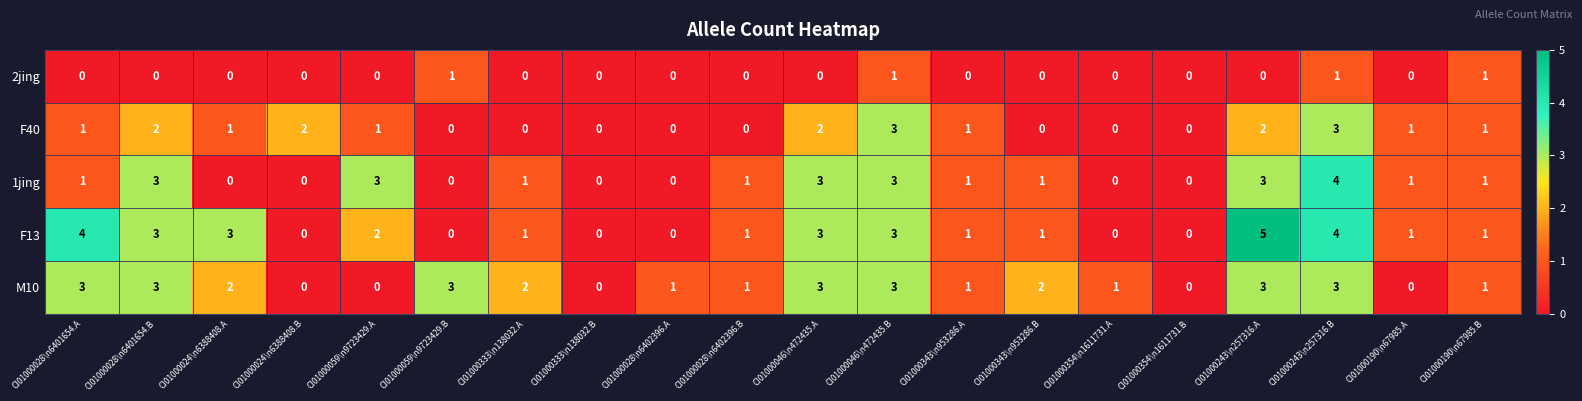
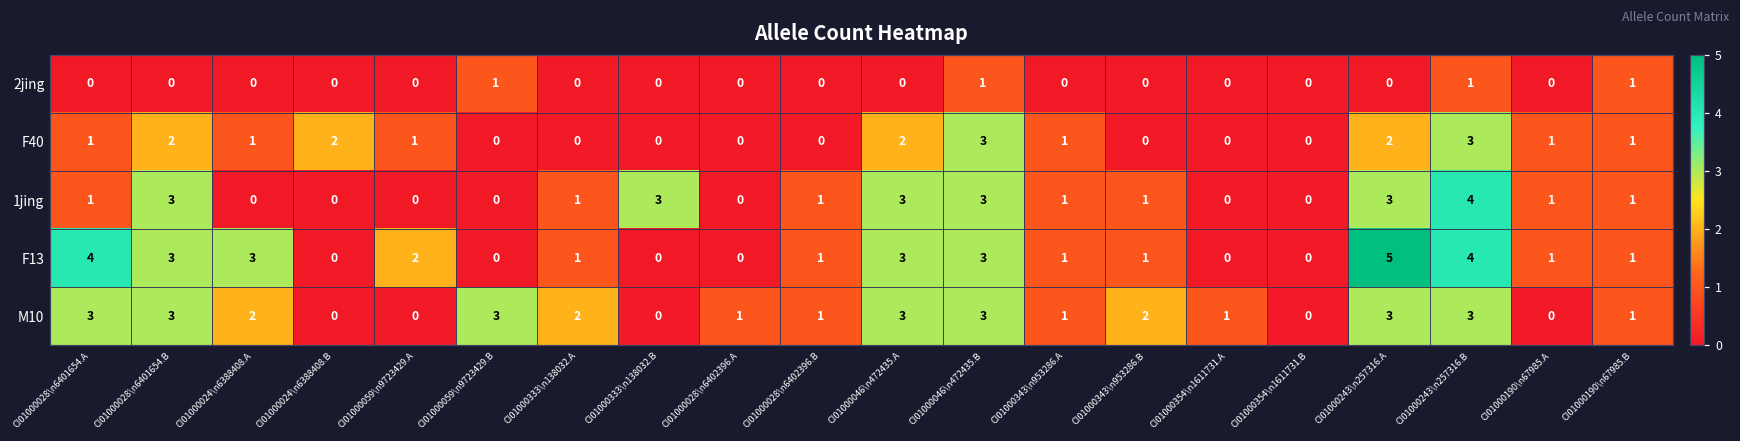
  {
    "2jing": {
      "CI01000028\\n6401654.A": 0,
      "CI01000028\\n6401654.B": 0,
      "CI01000024\\n6388408.A": 0,
      "CI01000024\\n6388408.B": 0,
      "CI01000059\\n9723429.A": 0,
      "CI01000059\\n9723429.B": 1,
      "CI01000333\\n138032.A": 0,
      "CI01000333\\n138032.B": 0,
      "CI01000028\\n6402396.A": 0,
      "CI01000028\\n6402396.B": 0,
      "CI01000046\\n472435.A": 0,
      "CI01000046\\n472435.B": 1,
      "CI01000343\\n953286.A": 0,
      "CI01000343\\n953286.B": 0,
      "CI01000354\\n1611731.A": 0,
      "CI01000354\\n1611731.B": 0,
      "CI01000243\\n257316.A": 0,
      "CI01000243\\n257316.B": 1,
      "CI01000190\\n67985.A": 0,
      "CI01000190\\n67985.B": 1
    },
    "F40": {
      "CI01000028\\n6401654.A": 1,
      "CI01000028\\n6401654.B": 2,
      "CI01000024\\n6388408.A": 1,
      "CI01000024\\n6388408.B": 2,
      "CI01000059\\n9723429.A": 1,
      "CI01000059\\n9723429.B": 0,
      "CI01000333\\n138032.A": 0,
      "CI01000333\\n138032.B": 0,
      "CI01000028\\n6402396.A": 0,
      "CI01000028\\n6402396.B": 0,
      "CI01000046\\n472435.A": 2,
      "CI01000046\\n472435.B": 3,
      "CI01000343\\n953286.A": 1,
      "CI01000343\\n953286.B": 0,
      "CI01000354\\n1611731.A": 0,
      "CI01000354\\n1611731.B": 0,
      "CI01000243\\n257316.A": 2,
      "CI01000243\\n257316.B": 3,
      "CI01000190\\n67985.A": 1,
      "CI01000190\\n67985.B": 1
    },
    "1jing": {
      "CI01000028\\n6401654.A": 1,
      "CI01000028\\n6401654.B": 3,
      "CI01000024\\n6388408.A": 0,
      "CI01000024\\n6388408.B": 0,
-     "CI01000059\\n9723429.A": 3,
+     "CI01000059\\n9723429.A": 0,
      "CI01000059\\n9723429.B": 0,
      "CI01000333\\n138032.A": 1,
-     "CI01000333\\n138032.B": 0,
+     "CI01000333\\n138032.B": 3,
      "CI01000028\\n6402396.A": 0,
      "CI01000028\\n6402396.B": 1,
      "CI01000046\\n472435.A": 3,
      "CI01000046\\n472435.B": 3,
      "CI01000343\\n953286.A": 1,
      "CI01000343\\n953286.B": 1,
      "CI01000354\\n1611731.A": 0,
      "CI01000354\\n1611731.B": 0,
      "CI01000243\\n257316.A": 3,
      "CI01000243\\n257316.B": 4,
      "CI01000190\\n67985.A": 1,
      "CI01000190\\n67985.B": 1
    },
    "F13": {
      "CI01000028\\n6401654.A": 4,
      "CI01000028\\n6401654.B": 3,
      "CI01000024\\n6388408.A": 3,
      "CI01000024\\n6388408.B": 0,
      "CI01000059\\n9723429.A": 2,
      "CI01000059\\n9723429.B": 0,
      "CI01000333\\n138032.A": 1,
      "CI01000333\\n138032.B": 0,
      "CI01000028\\n6402396.A": 0,
      "CI01000028\\n6402396.B": 1,
      "CI01000046\\n472435.A": 3,
      "CI01000046\\n472435.B": 3,
      "CI01000343\\n953286.A": 1,
      "CI01000343\\n953286.B": 1,
      "CI01000354\\n1611731.A": 0,
      "CI01000354\\n1611731.B": 0,
      "CI01000243\\n257316.A": 5,
      "CI01000243\\n257316.B": 4,
      "CI01000190\\n67985.A": 1,
      "CI01000190\\n67985.B": 1
    },
    "M10": {
      "CI01000028\\n6401654.A": 3,
      "CI01000028\\n6401654.B": 3,
      "CI01000024\\n6388408.A": 2,
      "CI01000024\\n6388408.B": 0,
      "CI01000059\\n9723429.A": 0,
      "CI01000059\\n9723429.B": 3,
      "CI01000333\\n138032.A": 2,
      "CI01000333\\n138032.B": 0,
      "CI01000028\\n6402396.A": 1,
      "CI01000028\\n6402396.B": 1,
      "CI01000046\\n472435.A": 3,
      "CI01000046\\n472435.B": 3,
      "CI01000343\\n953286.A": 1,
      "CI01000343\\n953286.B": 2,
      "CI01000354\\n1611731.A": 1,
      "CI01000354\\n1611731.B": 0,
      "CI01000243\\n257316.A": 3,
      "CI01000243\\n257316.B": 3,
      "CI01000190\\n67985.A": 0,
      "CI01000190\\n67985.B": 1
    }
  }
